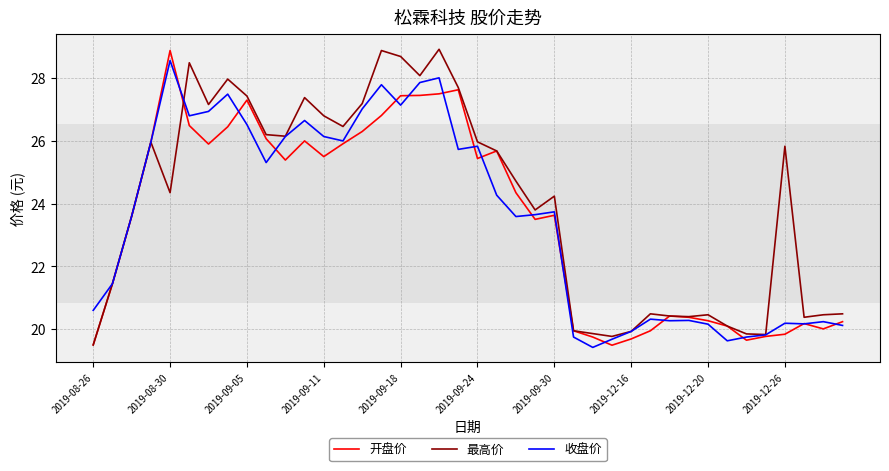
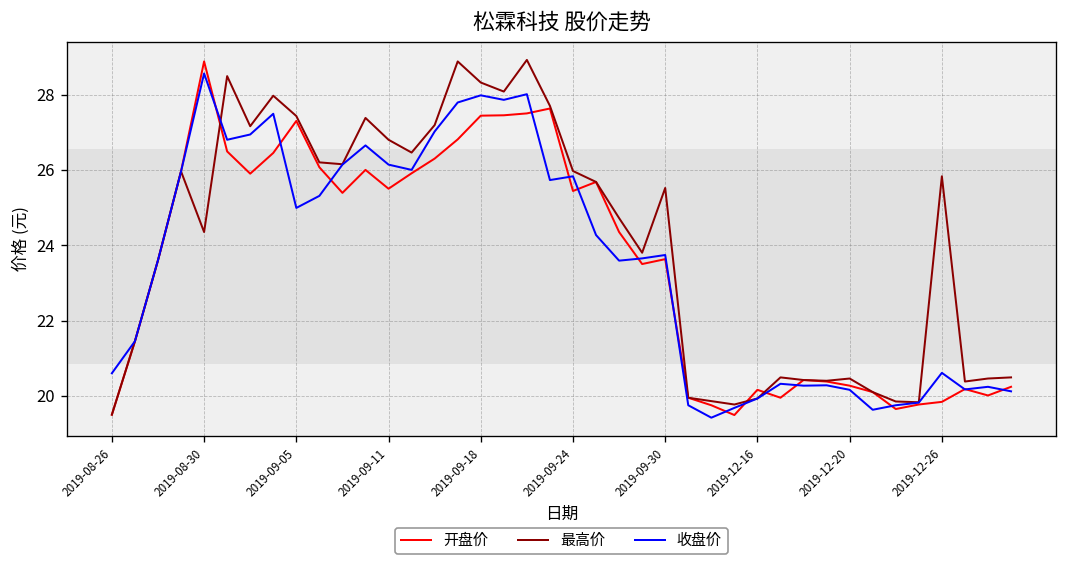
  {
    "开盘价": {
      "2019-08-30": 28.9,
      "2019-09-05": 27.3,
      "2019-09-11": 25.5,
      "2019-09-18": 27.4,
      "2019-09-24": 25.4,
      "2019-09-30": 23.6,
-     "2019-12-16": 19.7,
+     "2019-12-16": 20.2,
      "2019-12-20": 20.3,
      "2019-12-26": 19.8
    },
    "最高价": {
      "2019-08-30": 24.4,
      "2019-09-05": 27.4,
      "2019-09-11": 26.8,
-     "2019-09-18": 28.7,
+     "2019-09-18": 28.3,
      "2019-09-24": 26.0,
-     "2019-09-30": 24.2,
+     "2019-09-30": 25.5,
      "2019-12-20": 20.5,
      "2019-12-26": 25.8
    },
    "收盘价": {
      "2019-08-26": 20.6,
      "2019-08-30": 28.6,
-     "2019-09-05": 26.5,
+     "2019-09-05": 25.0,
      "2019-09-11": 26.1,
-     "2019-09-18": 27.1,
+     "2019-09-18": 28.0,
      "2019-09-24": 25.8,
      "2019-09-30": 23.7,
      "2019-12-20": 20.2,
-     "2019-12-26": 20.2
+     "2019-12-26": 20.6
    }
  }
